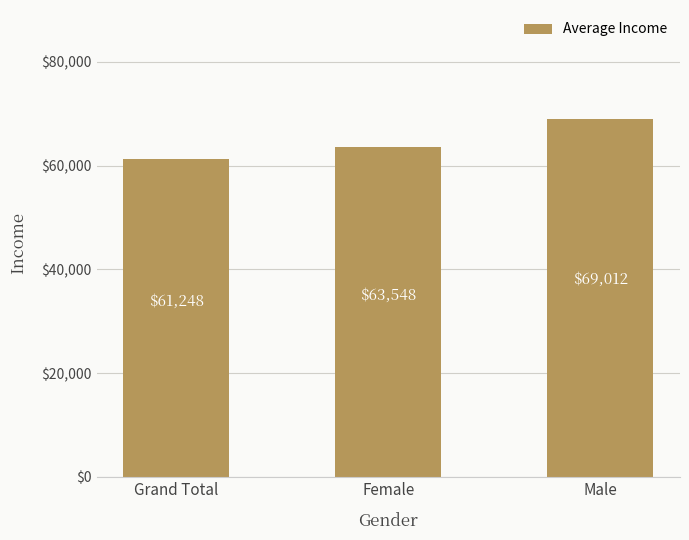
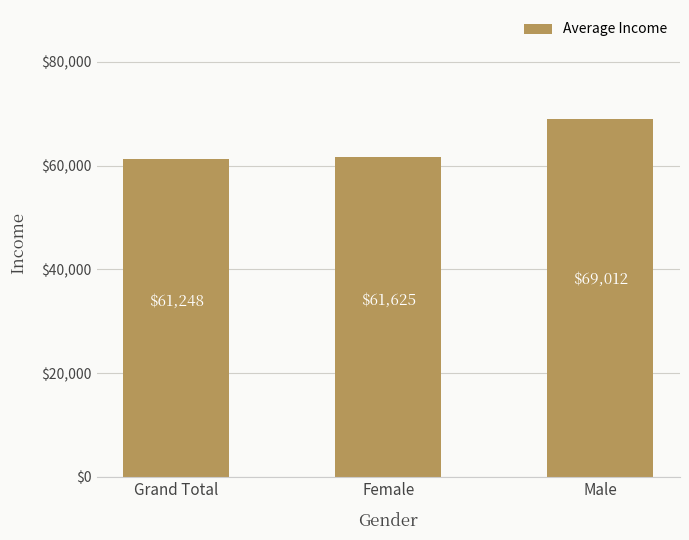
  {
    "Grand Total": "$61,248",
-   "Female": "$63,548",
+   "Female": "$61,625",
    "Male": "$69,012"
  }
